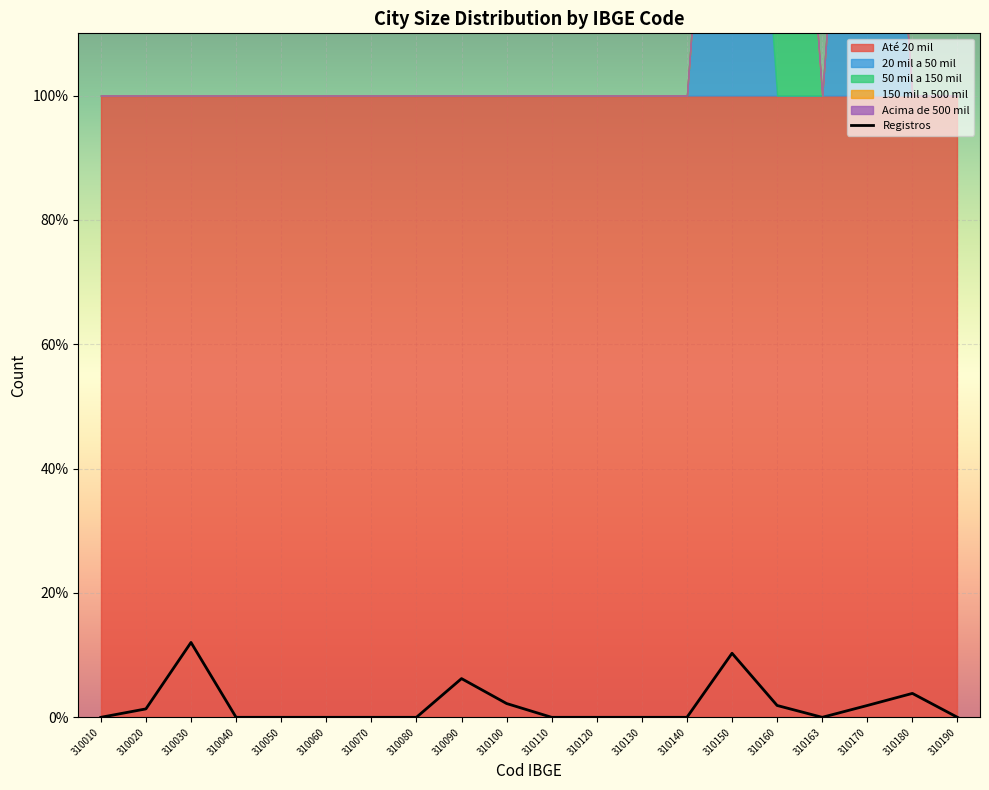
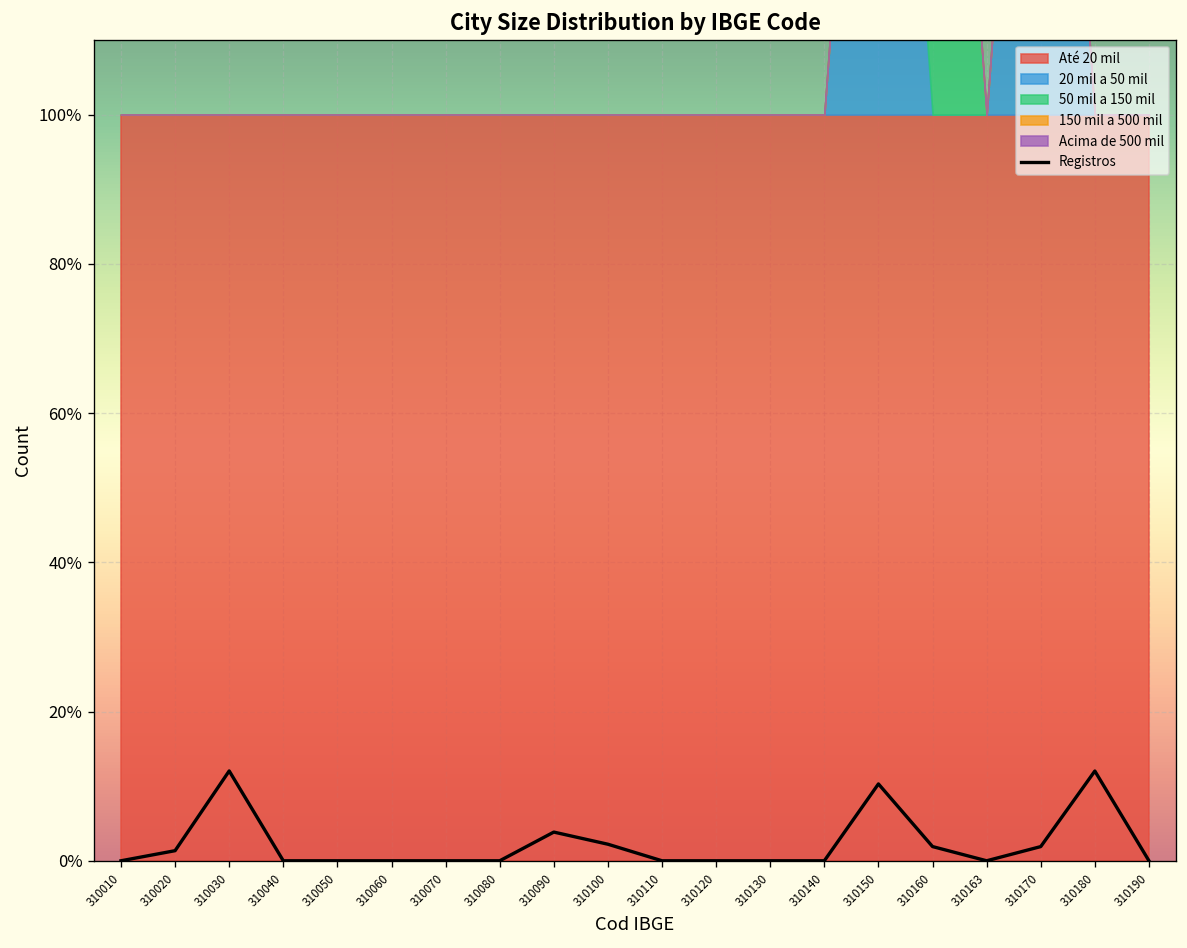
  {
    "Registros": {
      "310010": "0%",
      "310020": "1%",
      "310030": "12%",
      "310040": "0%",
      "310050": "0%",
      "310060": "0%",
      "310070": "0%",
      "310080": "0%",
-     "310090": "6%",
+     "310090": "4%",
      "310100": "2%",
      "310110": "0%",
      "310120": "0%",
      "310130": "0%",
      "310140": "0%",
      "310150": "10%",
      "310160": "2%",
      "310163": "0%",
      "310170": "2%",
-     "310180": "4%",
+     "310180": "12%",
      "310190": "0%"
    },
    "Até 20 mil": {
      "310150": "100%"
    }
  }
